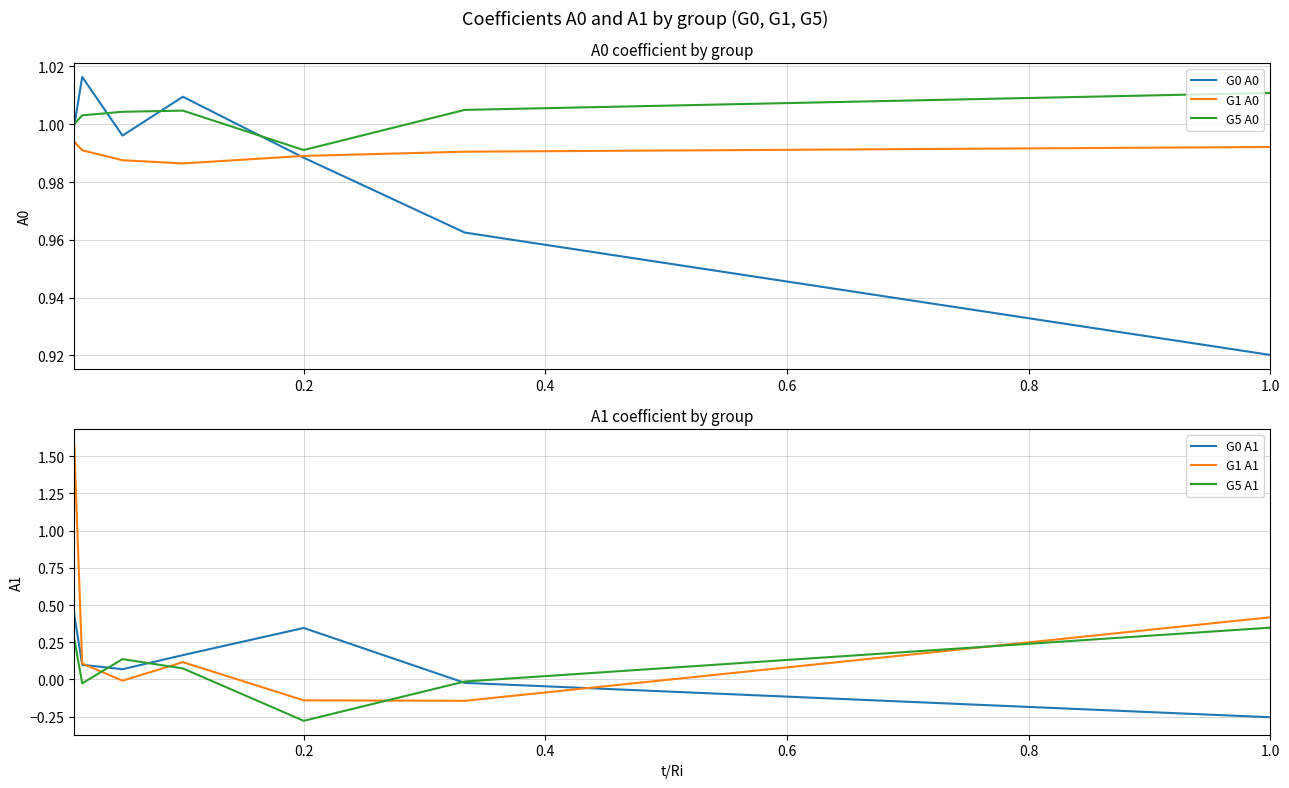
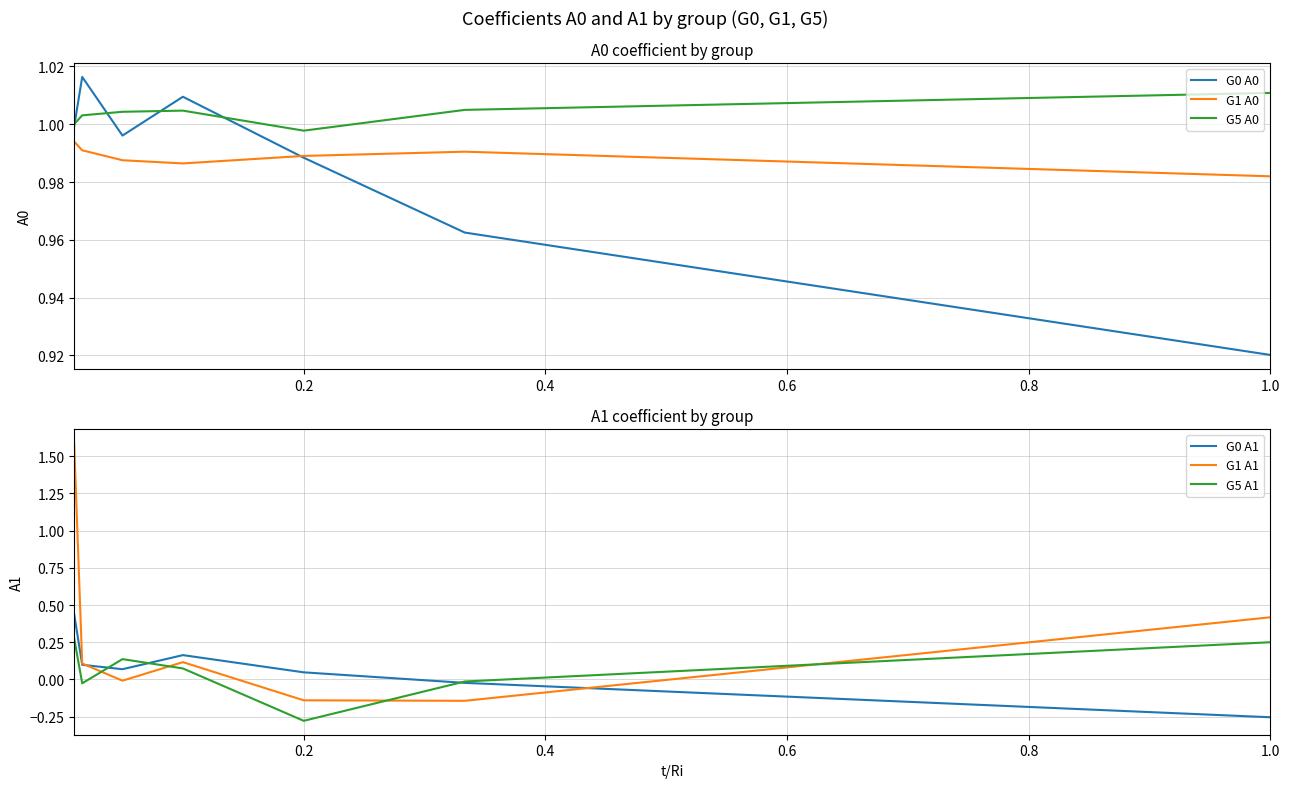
  {
    "A0 coefficient by group": {
      "G0 A0": {
        "1.0": 0.920
      },
      "G1 A0": {
-       "1.0": 0.992
+       "1.0": 0.982
      },
      "G5 A0": {
-       "0.2": 0.991,
+       "0.2": 0.998,
        "1.0": 1.011
      }
    },
    "A1 coefficient by group": {
      "G0 A1": {
-       "0.2": 0.35,
+       "0.2": 0.05,
        "1.0": -0.25
      },
      "G1 A1": {
        "0.2": -0.14,
        "1.0": 0.42
      },
      "G5 A1": {
        "0.2": -0.28,
-       "1.0": 0.35
+       "1.0": 0.25
      }
    }
  }
